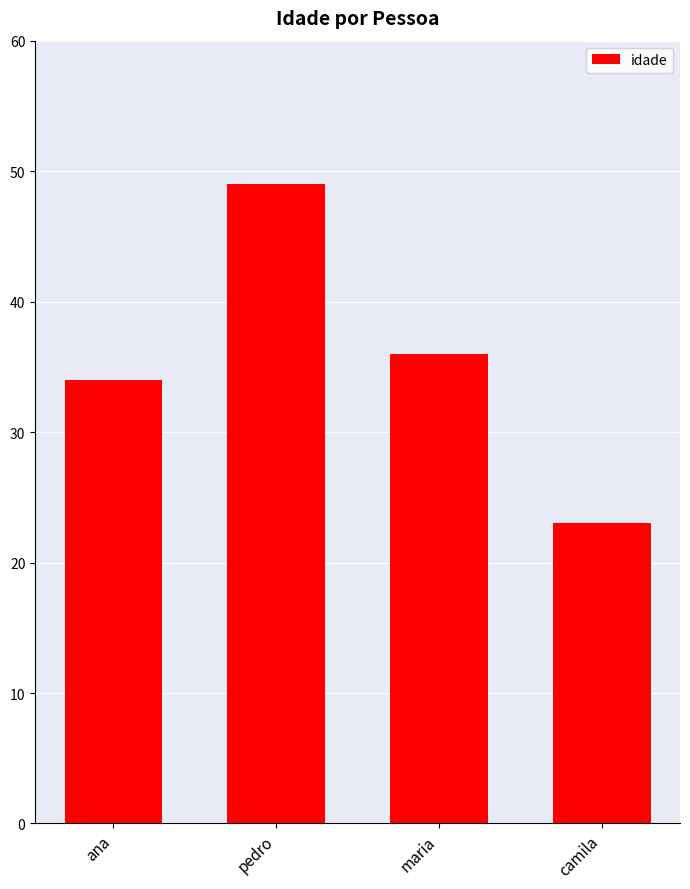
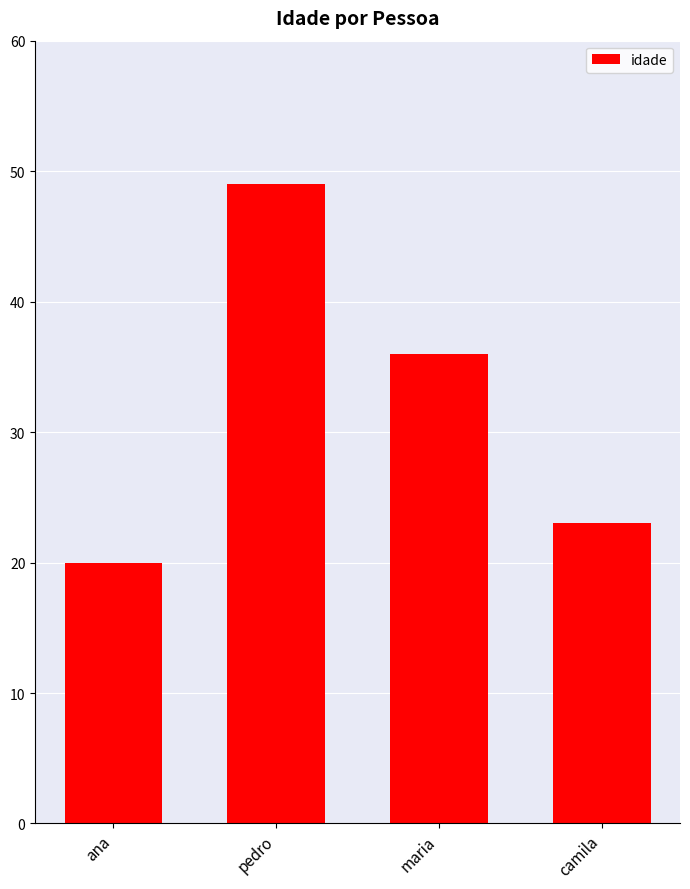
  {
-   "ana": 34,
+   "ana": 20,
    "pedro": 49,
    "maria": 36,
    "camila": 23
  }
